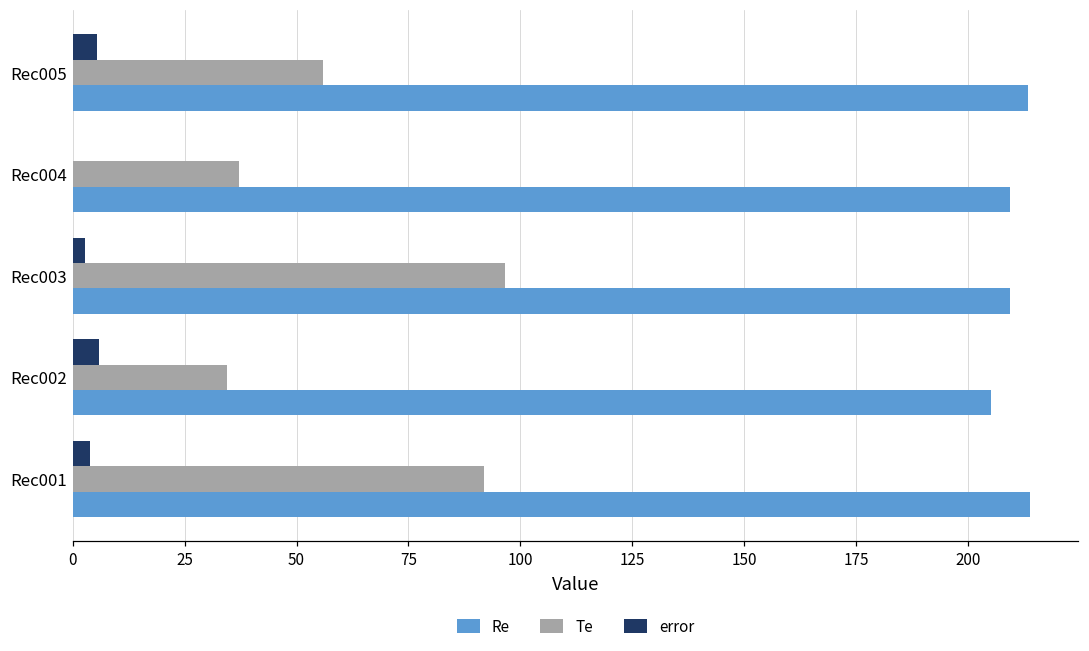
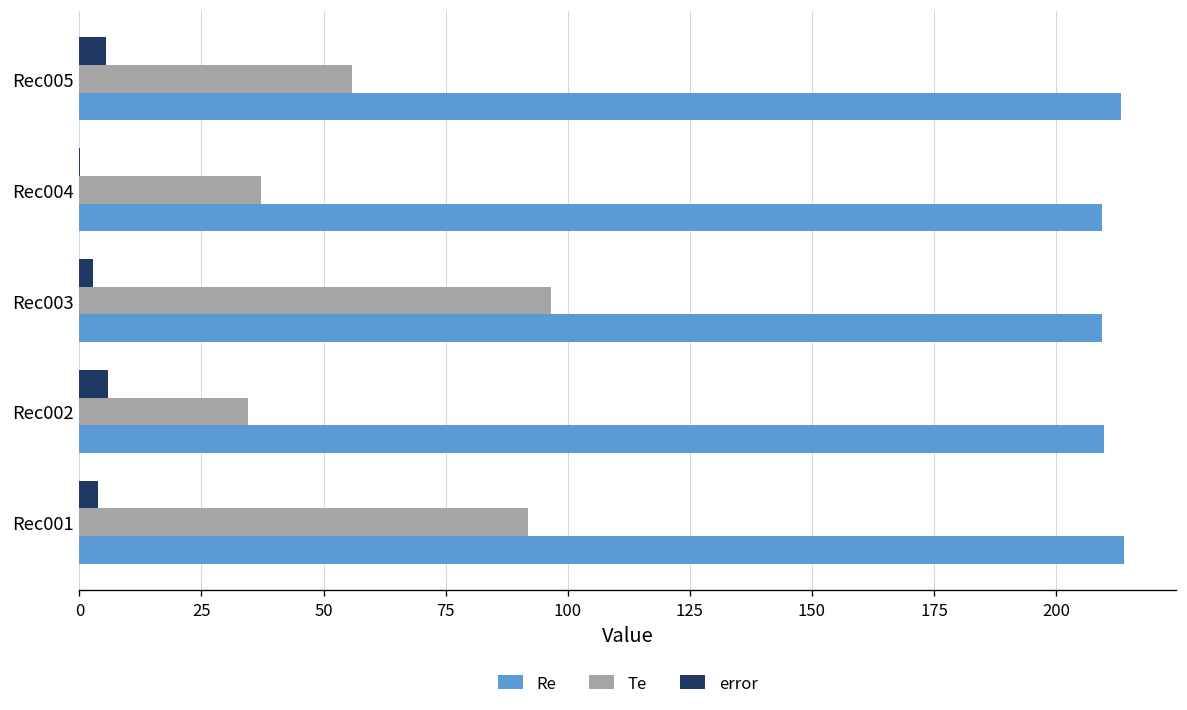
  {
    "Re": {
      "Rec005": 213,
      "Rec004": 209,
      "Rec003": 209,
-     "Rec002": 205,
+     "Rec002": 210,
      "Rec001": 214
    },
    "Te": {
      "Rec005": 56,
      "Rec004": 37,
      "Rec003": 97,
      "Rec002": 34,
      "Rec001": 92
    },
    "error": {
      "Rec005": 5,
      "Rec003": 3,
      "Rec002": 6,
      "Rec001": 4
    }
  }
